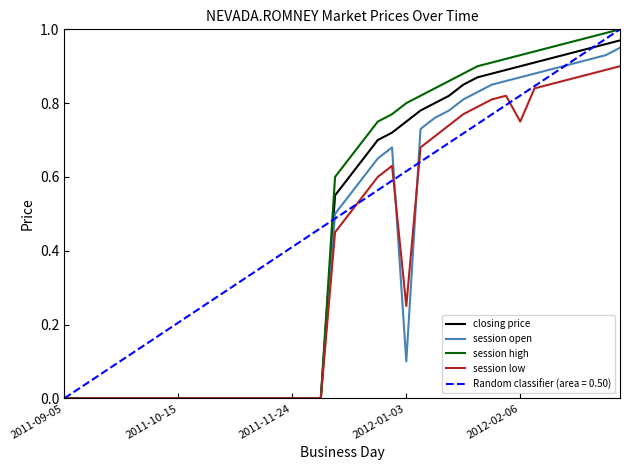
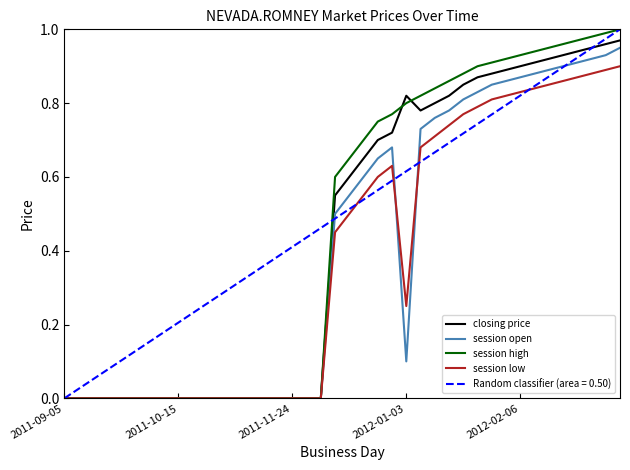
  {
    "closing price": {
-     "2012-01-03": 0.75,
+     "2012-01-03": 0.82,
      "2012-02-06": 0.90
    },
    "session open": {
      "2012-01-03": 0.10,
      "2012-02-06": 0.87
    },
    "session high": {
      "2012-01-03": 0.80,
      "2012-02-06": 0.93
    },
    "session low": {
      "2012-01-03": 0.25,
-     "2012-02-06": 0.75
+     "2012-02-06": 0.83
    }
  }
